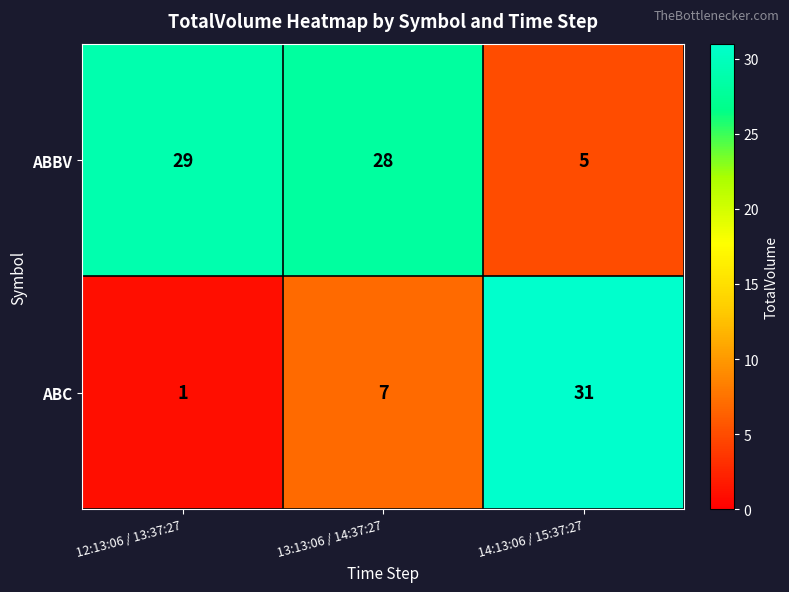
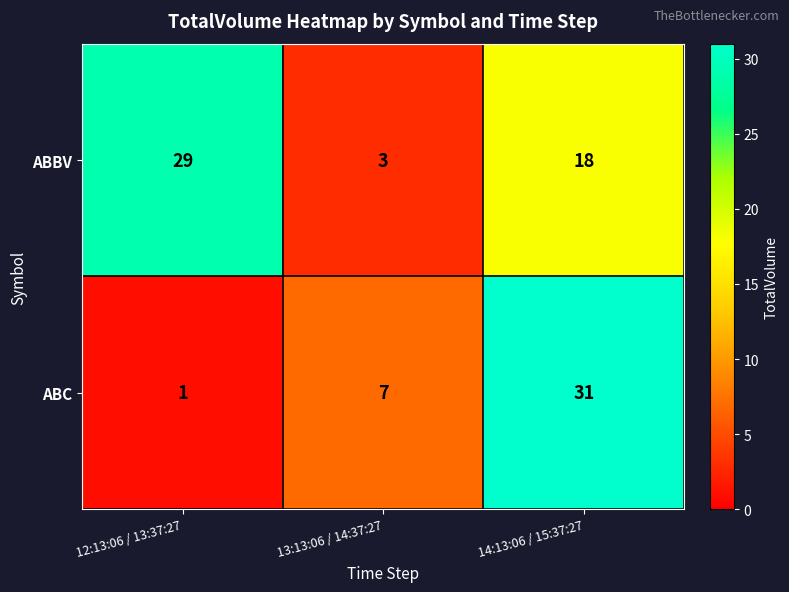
  {
    "ABBV": {
      "12:13:06 / 13:37:27": 29,
-     "13:13:06 / 14:37:27": 28,
-     "14:13:06 / 15:37:27": 5
+     "13:13:06 / 14:37:27": 3,
+     "14:13:06 / 15:37:27": 18
    },
    "ABC": {
      "12:13:06 / 13:37:27": 1,
      "13:13:06 / 14:37:27": 7,
      "14:13:06 / 15:37:27": 31
    }
  }
